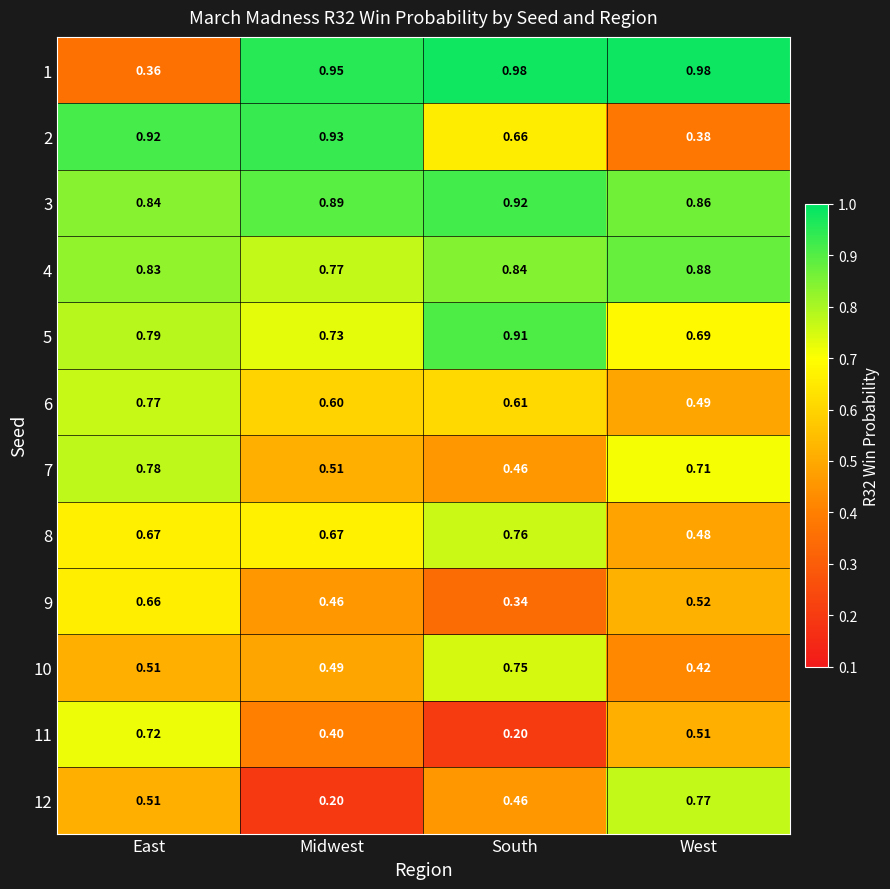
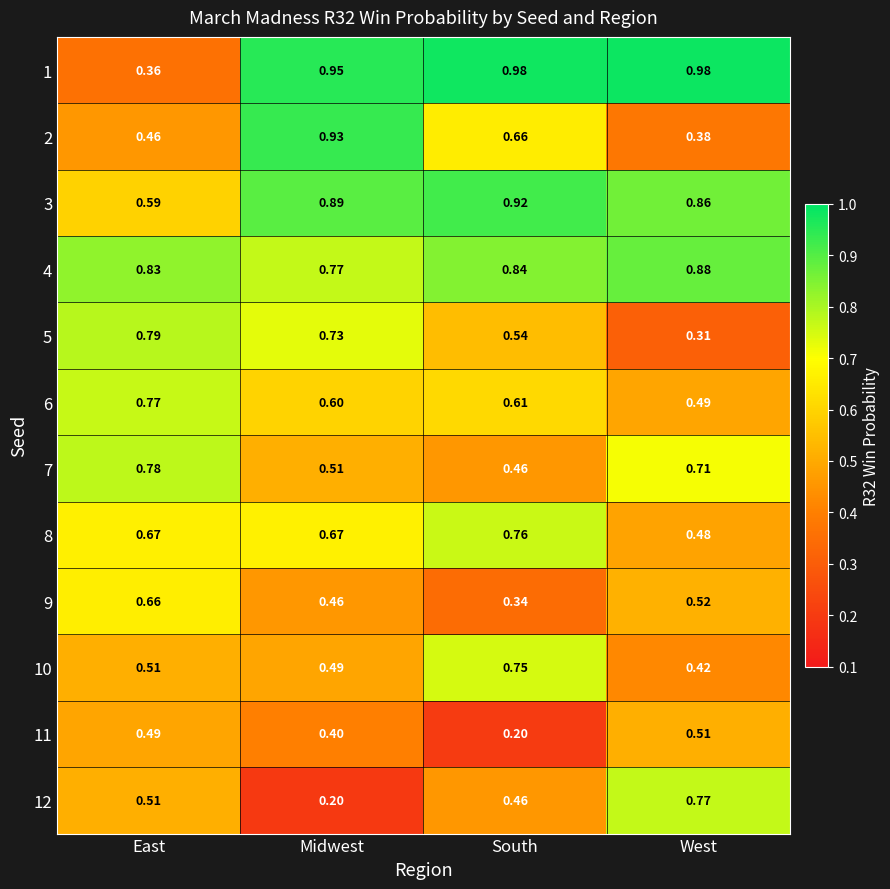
  {
    "1": {
      "East": 0.36,
      "Midwest": 0.95,
      "South": 0.98,
      "West": 0.98
    },
    "2": {
-     "East": 0.92,
+     "East": 0.46,
      "Midwest": 0.93,
      "South": 0.66,
      "West": 0.38
    },
    "3": {
-     "East": 0.84,
+     "East": 0.59,
      "Midwest": 0.89,
      "South": 0.92,
      "West": 0.86
    },
    "4": {
      "East": 0.83,
      "Midwest": 0.77,
      "South": 0.84,
      "West": 0.88
    },
    "5": {
      "East": 0.79,
      "Midwest": 0.73,
-     "South": 0.91,
-     "West": 0.69
+     "South": 0.54,
+     "West": 0.31
    },
    "6": {
      "East": 0.77,
      "Midwest": 0.60,
      "South": 0.61,
      "West": 0.49
    },
    "7": {
      "East": 0.78,
      "Midwest": 0.51,
      "South": 0.46,
      "West": 0.71
    },
    "8": {
      "East": 0.67,
      "Midwest": 0.67,
      "South": 0.76,
      "West": 0.48
    },
    "9": {
      "East": 0.66,
      "Midwest": 0.46,
      "South": 0.34,
      "West": 0.52
    },
    "10": {
      "East": 0.51,
      "Midwest": 0.49,
      "South": 0.75,
      "West": 0.42
    },
    "11": {
-     "East": 0.72,
+     "East": 0.49,
      "Midwest": 0.40,
      "South": 0.20,
      "West": 0.51
    },
    "12": {
      "East": 0.51,
      "Midwest": 0.20,
      "South": 0.46,
      "West": 0.77
    }
  }
